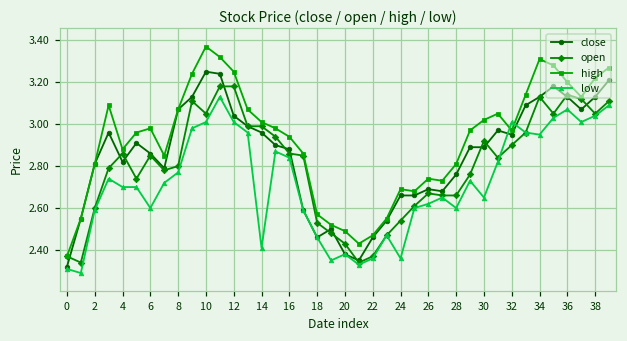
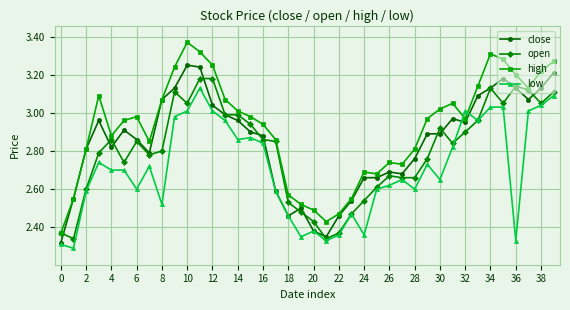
  {
    "low": {
      "4": 2.70,
      "6": 2.60,
-     "8": 2.77,
+     "8": 2.52,
      "10": 3.01,
      "12": 3.01,
-     "14": 2.41,
+     "14": 2.86,
      "16": 2.84,
      "24": 2.36,
      "26": 2.62,
      "28": 2.60,
      "30": 2.65,
      "32": 3.01,
-     "34": 2.95,
-     "36": 3.07
+     "34": 3.03,
+     "36": 2.33
    }
  }
